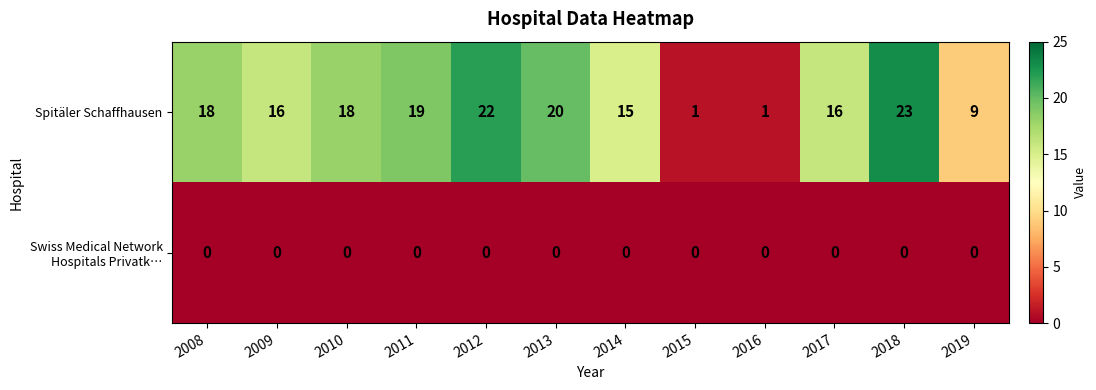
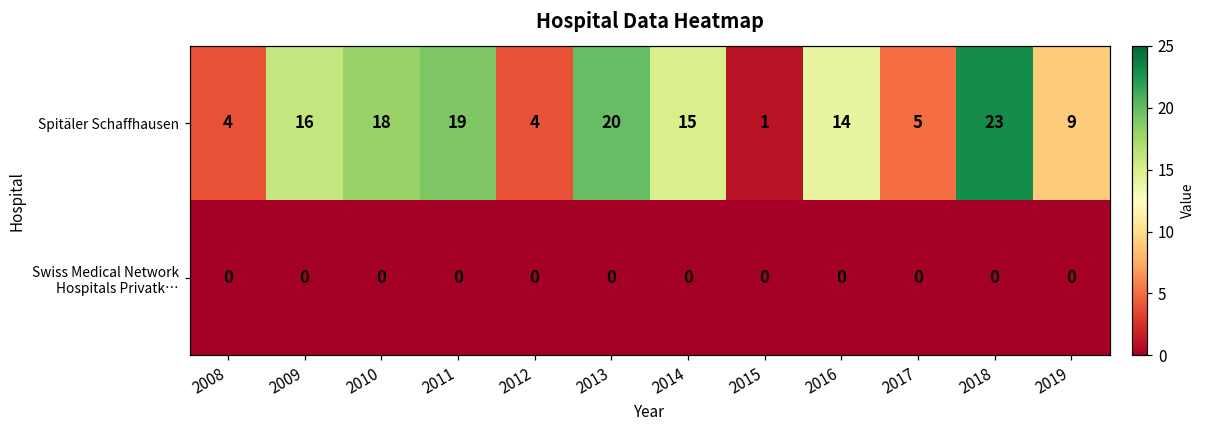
  {
    "Spitäler Schaffhausen": {
-     "2008": 18,
+     "2008": 4,
      "2009": 16,
      "2010": 18,
      "2011": 19,
-     "2012": 22,
+     "2012": 4,
      "2013": 20,
      "2014": 15,
      "2015": 1,
-     "2016": 1,
-     "2017": 16,
+     "2016": 14,
+     "2017": 5,
      "2018": 23,
      "2019": 9
    },
    "Swiss Medical Network Hospitals Privatk…": {
      "2008": 0,
      "2009": 0,
      "2010": 0,
      "2011": 0,
      "2012": 0,
      "2013": 0,
      "2014": 0,
      "2015": 0,
      "2016": 0,
      "2017": 0,
      "2018": 0,
      "2019": 0
    }
  }
